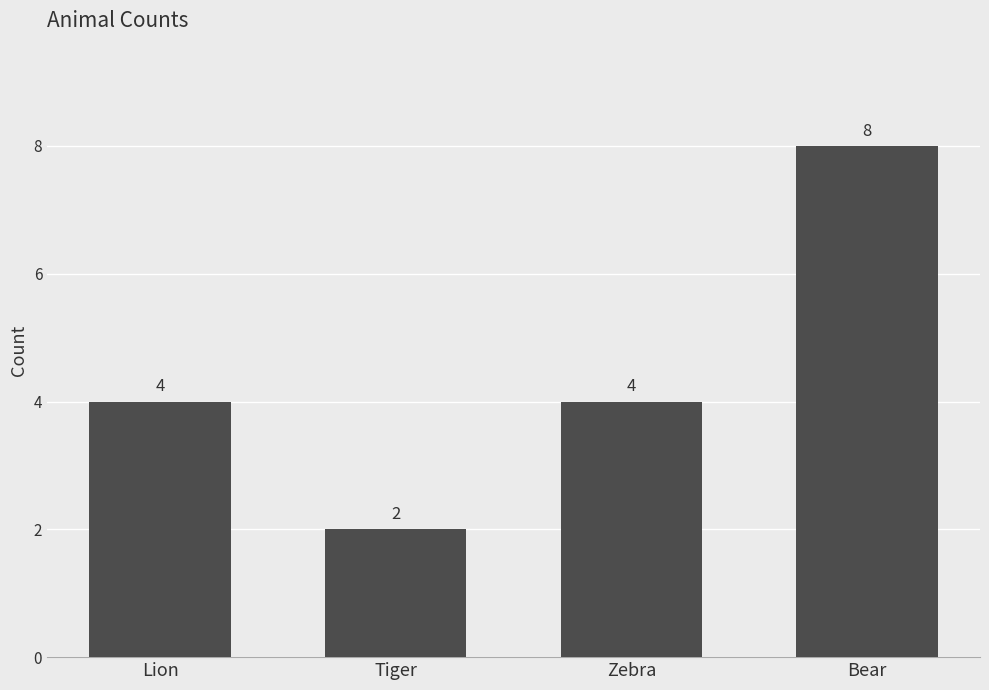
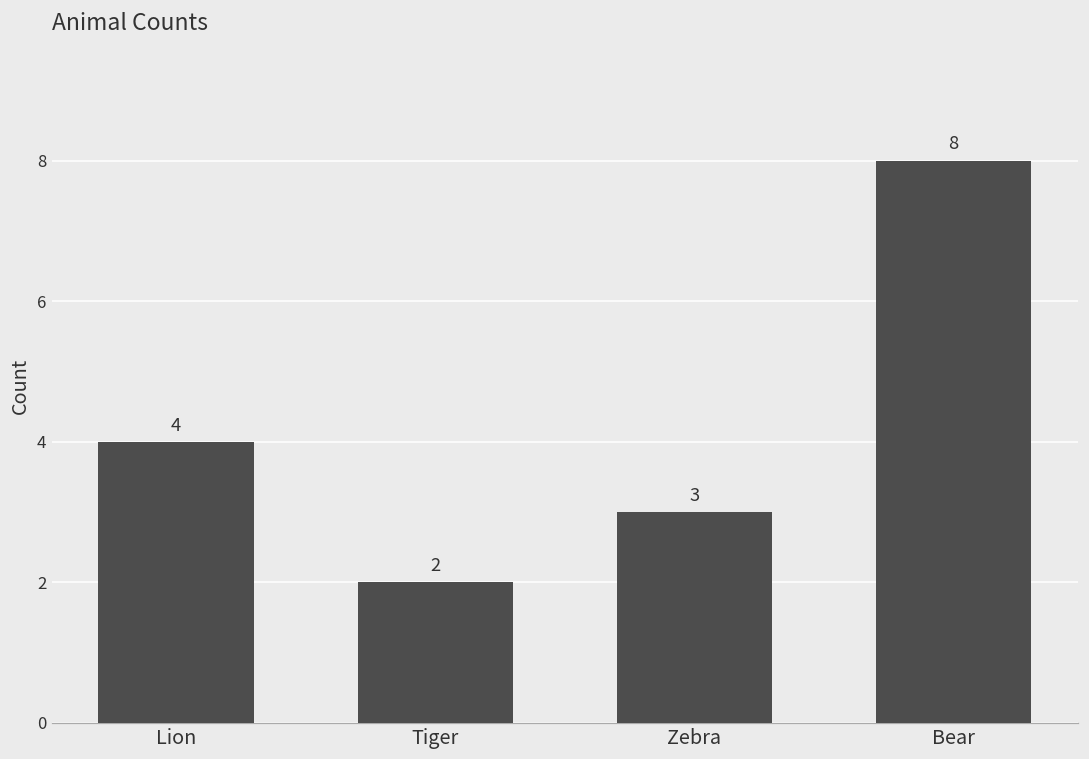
  {
    "Lion": 4,
    "Tiger": 2,
-   "Zebra": 4,
+   "Zebra": 3,
    "Bear": 8
  }
